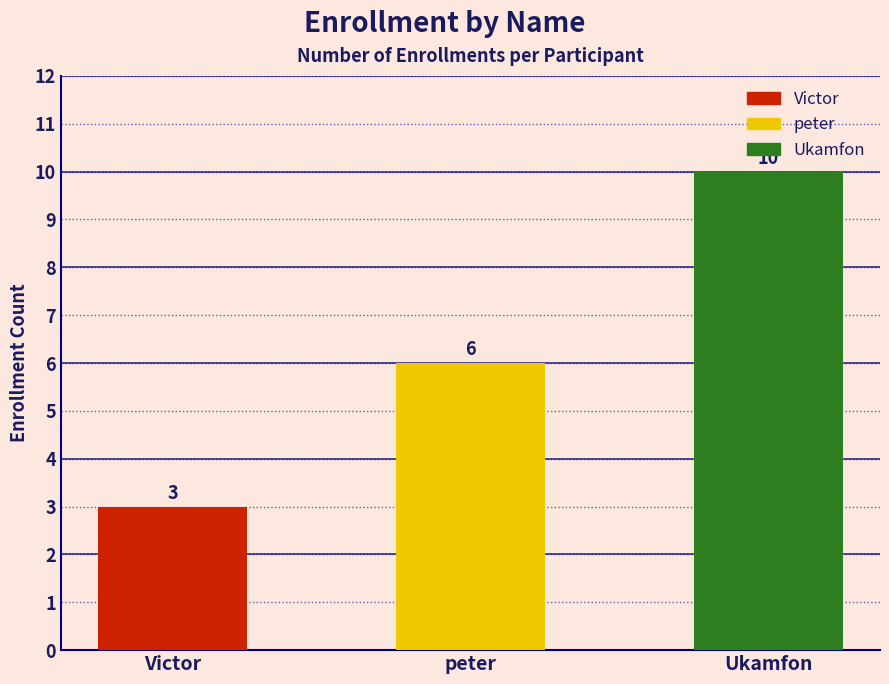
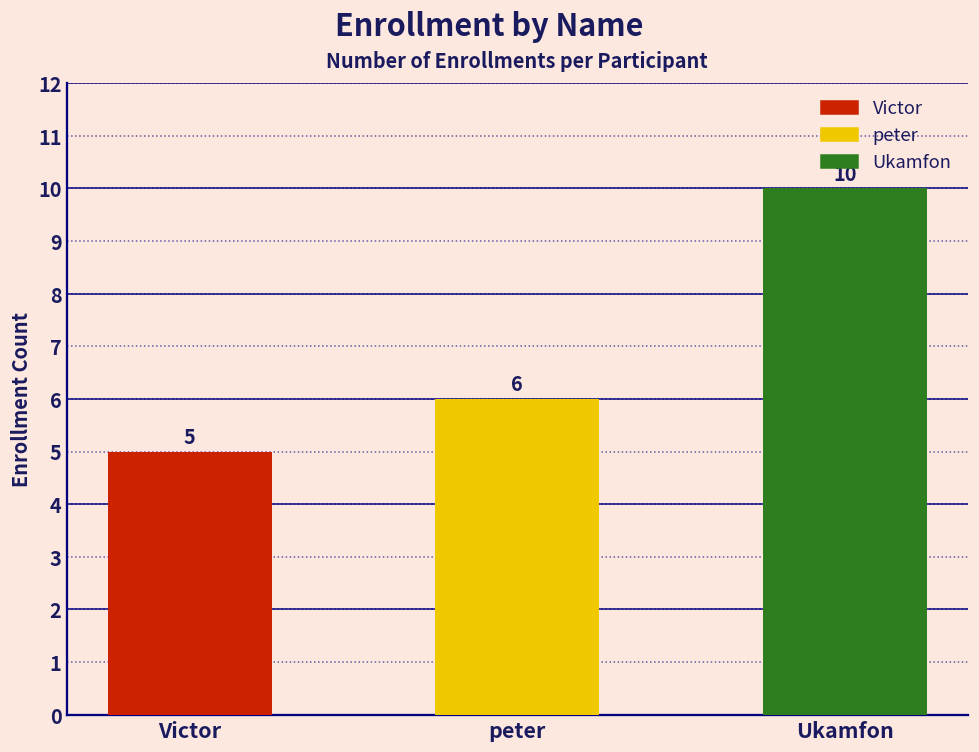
  {
-   "Victor": 3,
+   "Victor": 5,
    "peter": 6,
    "Ukamfon": 10
  }
